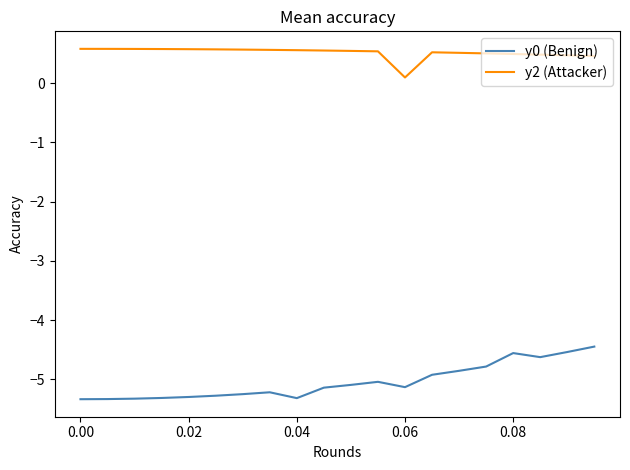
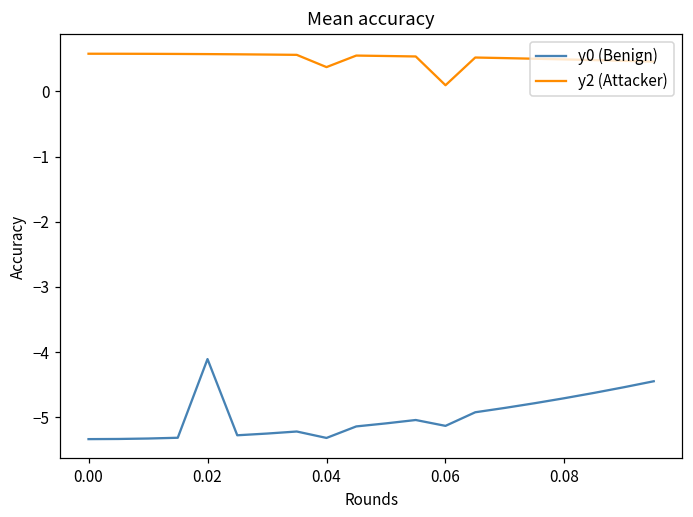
  {
    "y0 (Benign)": {
      "0.00": -5.3,
-     "0.02": -5.3,
+     "0.02": -4.1,
      "0.04": -5.3,
      "0.06": -5.1,
-     "0.08": -4.6
+     "0.08": -4.7
    },
    "y2 (Attacker)": {
      "0.00": 0.6,
      "0.02": 0.6,
-     "0.04": 0.6,
+     "0.04": 0.4,
      "0.06": 0.1
    }
  }
